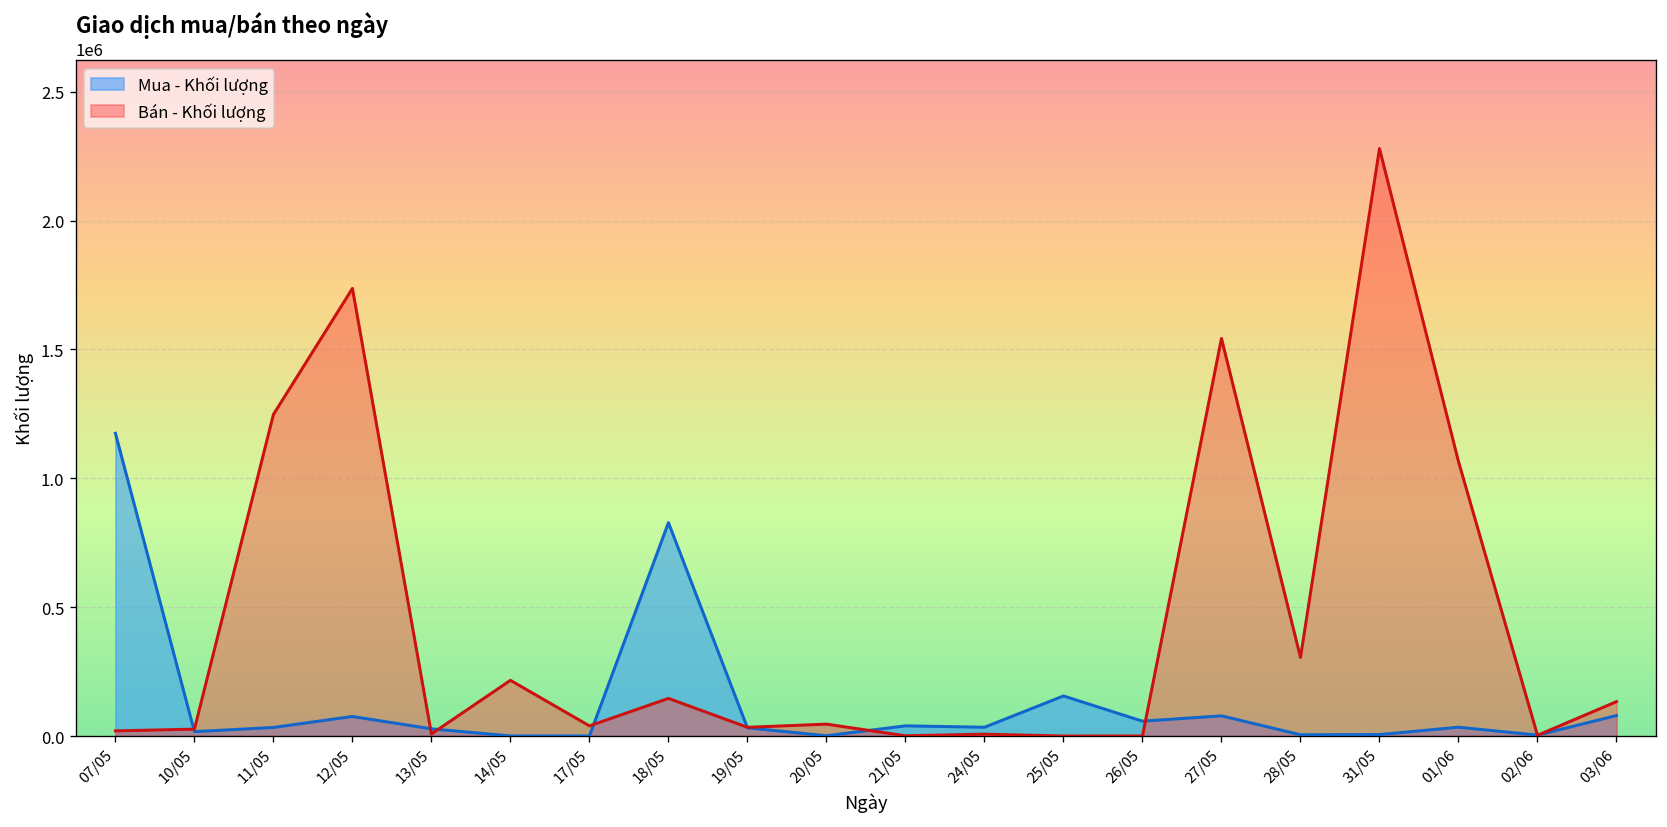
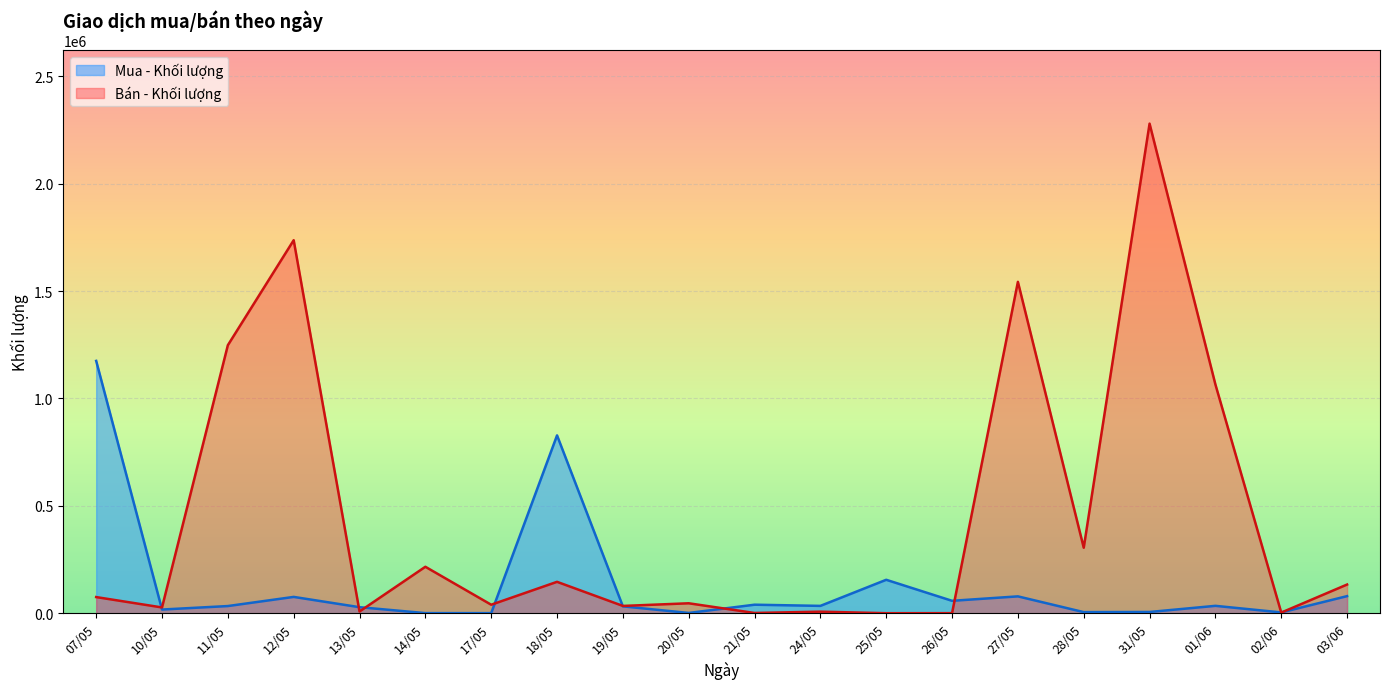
  {
    "Mua - Khối lượng": {
      "07/05": 1170000,
      "11/05": 30000,
      "12/05": 80000,
      "13/05": 30000,
      "14/05": 0,
      "17/05": 0,
      "18/05": 830000,
      "20/05": 0,
      "21/05": 40000,
      "24/05": 30000,
      "25/05": 160000,
      "26/05": 60000,
      "27/05": 80000,
      "28/05": 10000,
      "31/05": 10000,
      "01/06": 30000,
      "03/06": 80000
    },
    "Bán - Khối lượng": {
-     "07/05": 20000,
+     "07/05": 80000,
      "11/05": 1250000,
      "12/05": 1740000,
      "13/05": 10000,
      "14/05": 220000,
      "17/05": 40000,
      "18/05": 150000,
      "20/05": 50000,
      "21/05": 0,
      "24/05": 10000,
      "25/05": 0,
      "26/05": 0,
      "27/05": 1540000,
      "28/05": 300000,
      "31/05": 2280000,
      "01/06": 1070000,
      "03/06": 130000
    }
  }
